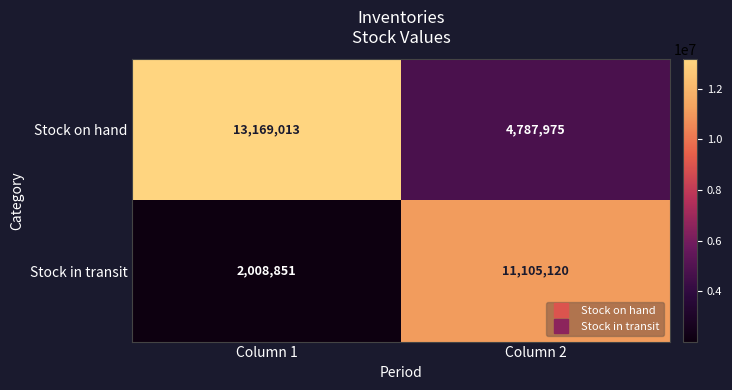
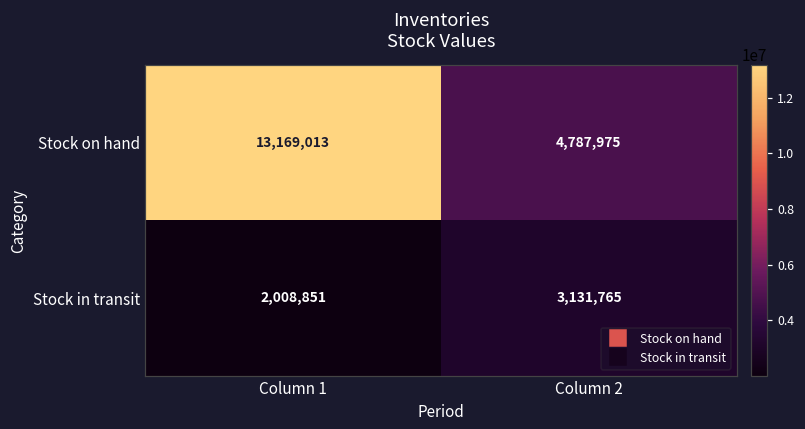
  {
    "Stock on hand": {
      "Column 1": "13,169,013",
      "Column 2": "4,787,975"
    },
    "Stock in transit": {
      "Column 1": "2,008,851",
-     "Column 2": "11,105,120"
+     "Column 2": "3,131,765"
    }
  }
